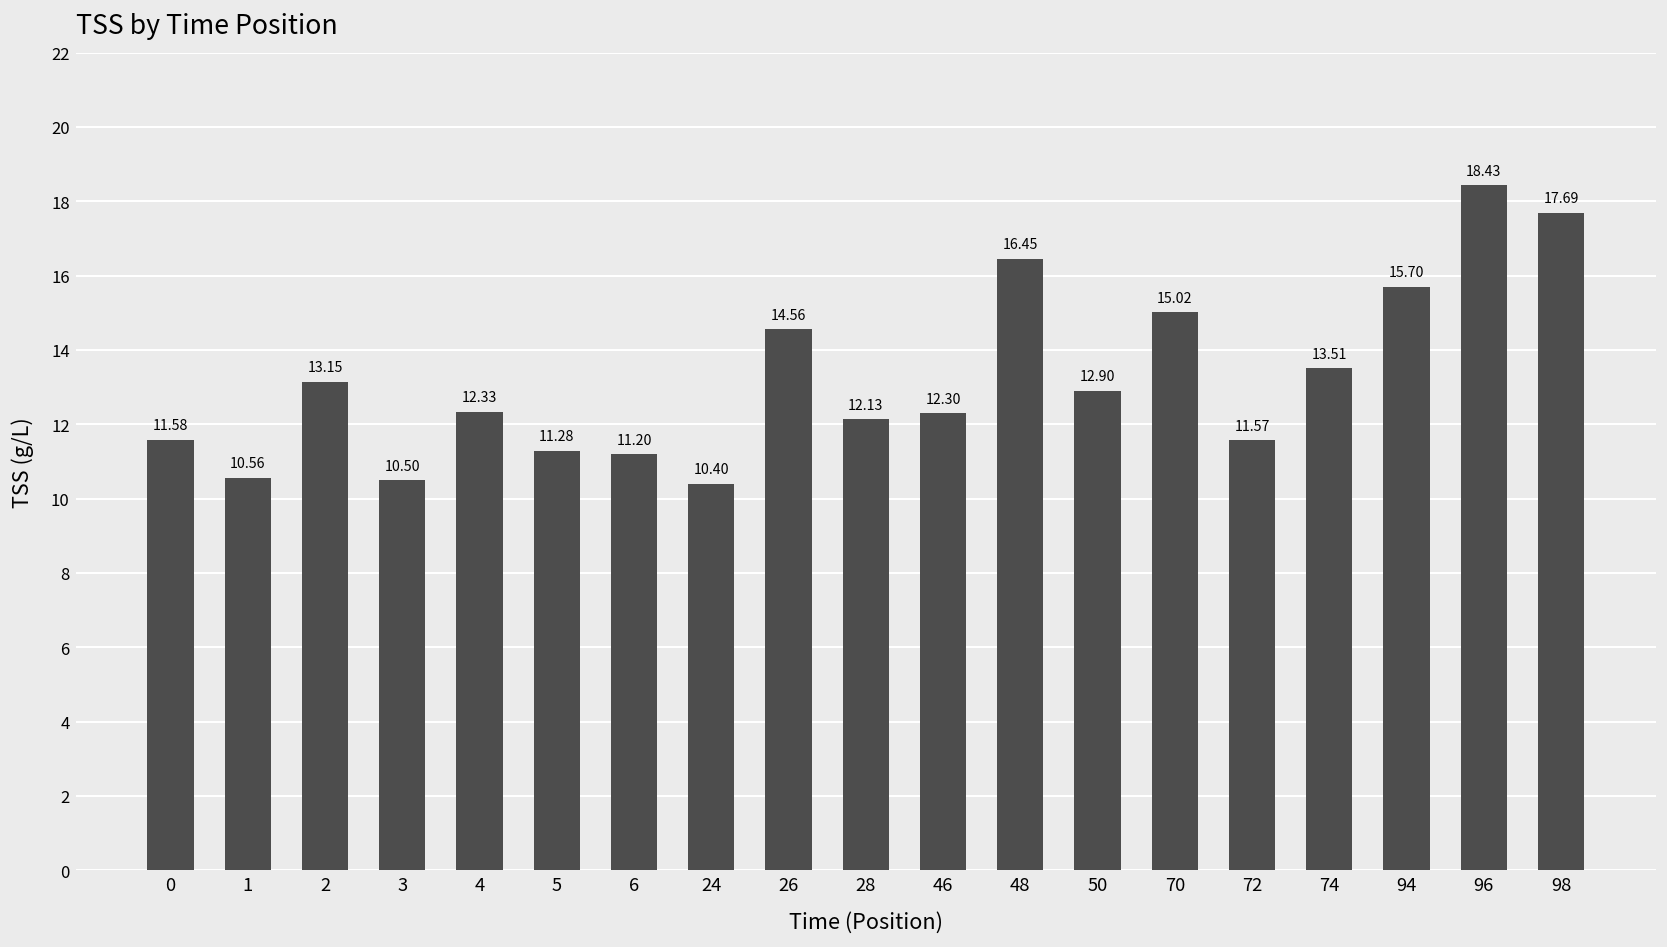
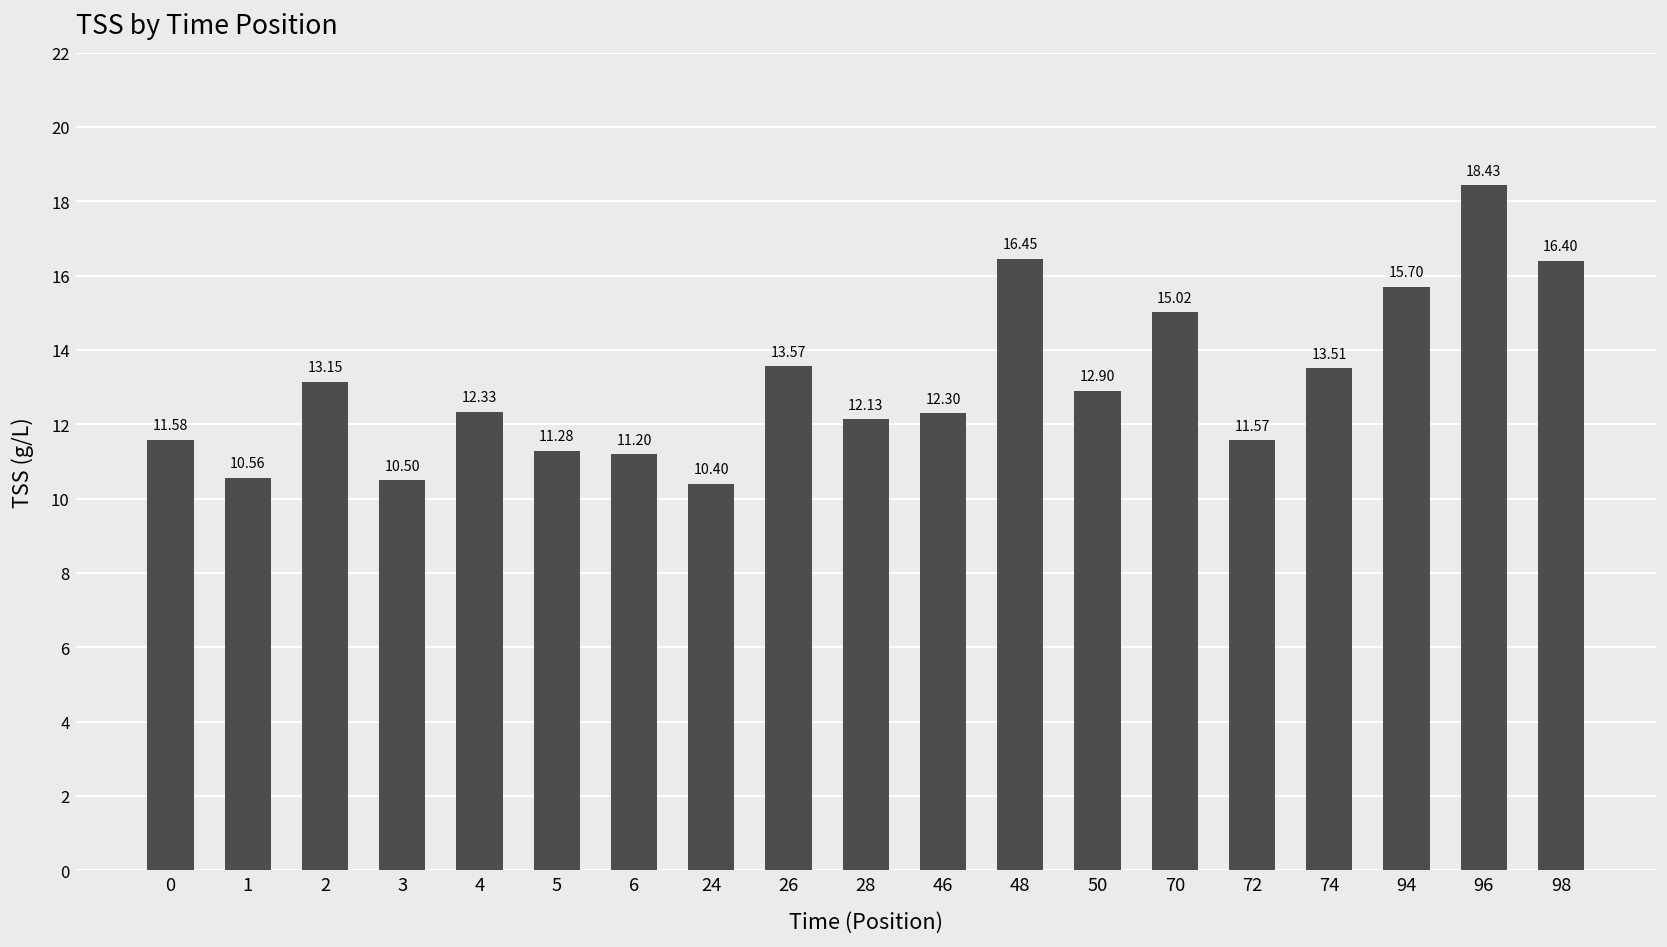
  {
    "0": 11.58,
    "1": 10.56,
    "2": 13.15,
    "3": 10.50,
    "4": 12.33,
    "5": 11.28,
    "6": 11.20,
    "24": 10.40,
-   "26": 14.56,
+   "26": 13.57,
    "28": 12.13,
    "46": 12.30,
    "48": 16.45,
    "50": 12.90,
    "70": 15.02,
    "72": 11.57,
    "74": 13.51,
    "94": 15.70,
    "96": 18.43,
-   "98": 17.69
+   "98": 16.40
  }
